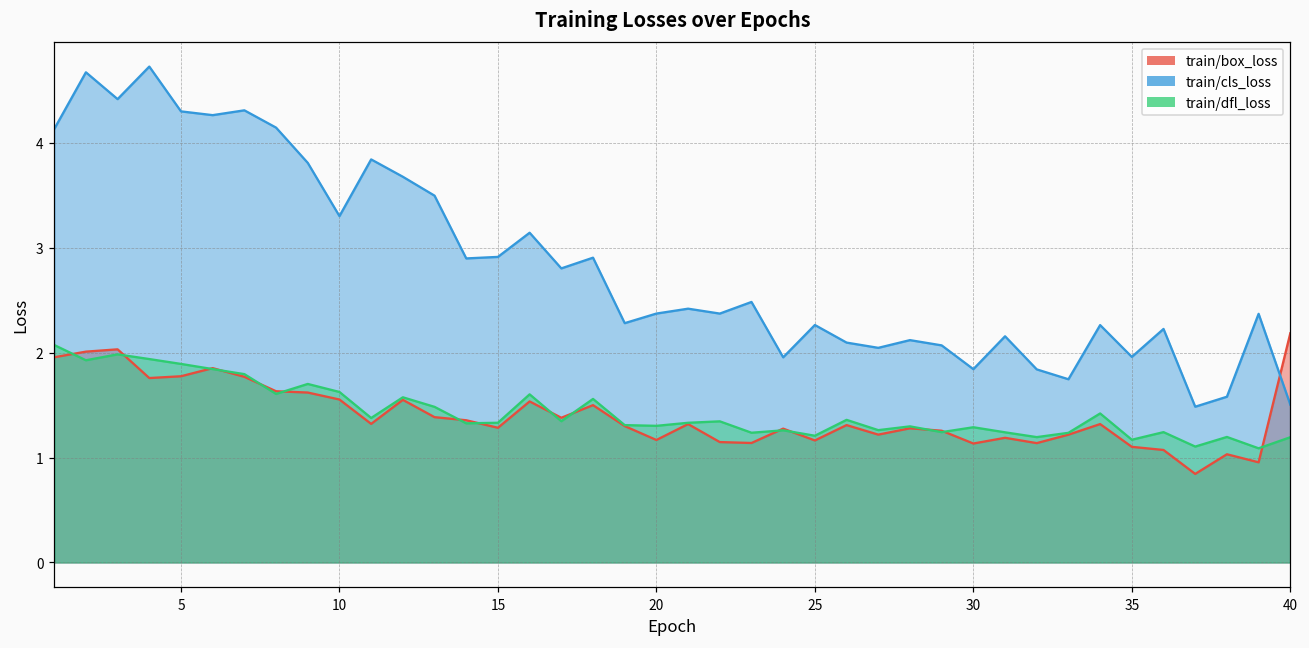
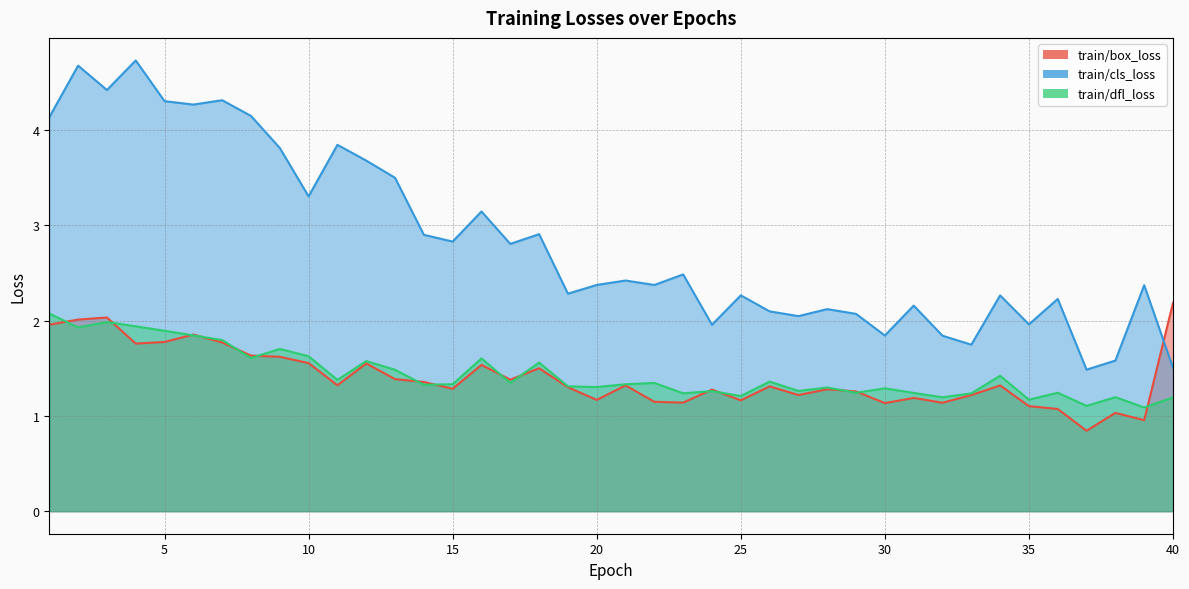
  {
    "train/box_loss": {
      "5": 1.8,
      "10": 1.6,
      "15": 1.3,
      "20": 1.2,
      "25": 1.2,
      "30": 1.1,
      "35": 1.1,
      "40": 2.2
    },
    "train/cls_loss": {
      "5": 4.3,
      "10": 3.3,
-     "15": 2.9,
+     "15": 2.8,
      "20": 2.4,
      "25": 2.3,
      "30": 1.8,
      "35": 2.0,
      "40": 1.5
    },
    "train/dfl_loss": {
      "5": 1.9,
      "10": 1.6,
      "15": 1.3,
      "20": 1.3,
      "25": 1.2,
      "30": 1.3,
      "35": 1.2,
      "40": 1.2
    }
  }
